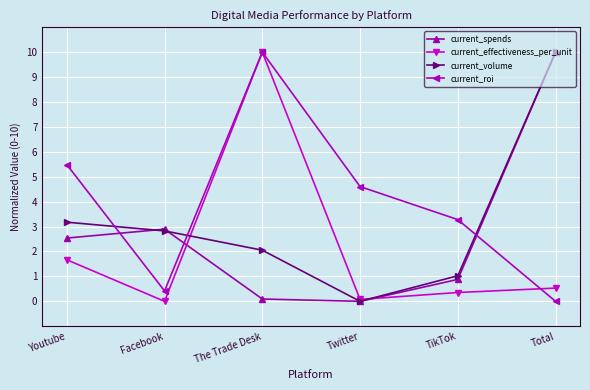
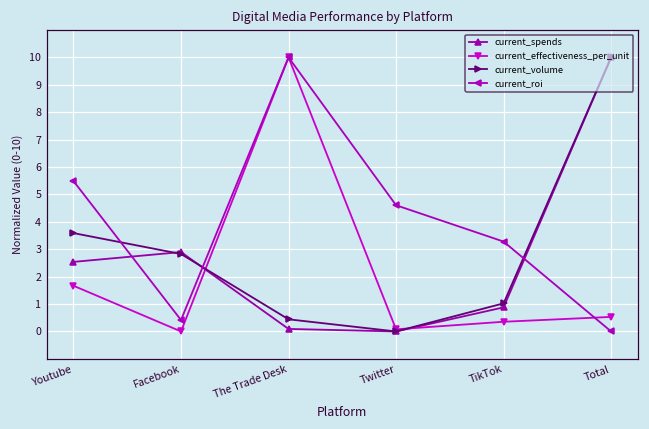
  {
    "current_volume": {
-     "Youtube": 3.2,
-     "The Trade Desk": 2.1,
+     "Youtube": 3.6,
+     "The Trade Desk": 0.4,
      "TikTok": 1.0
    }
  }
